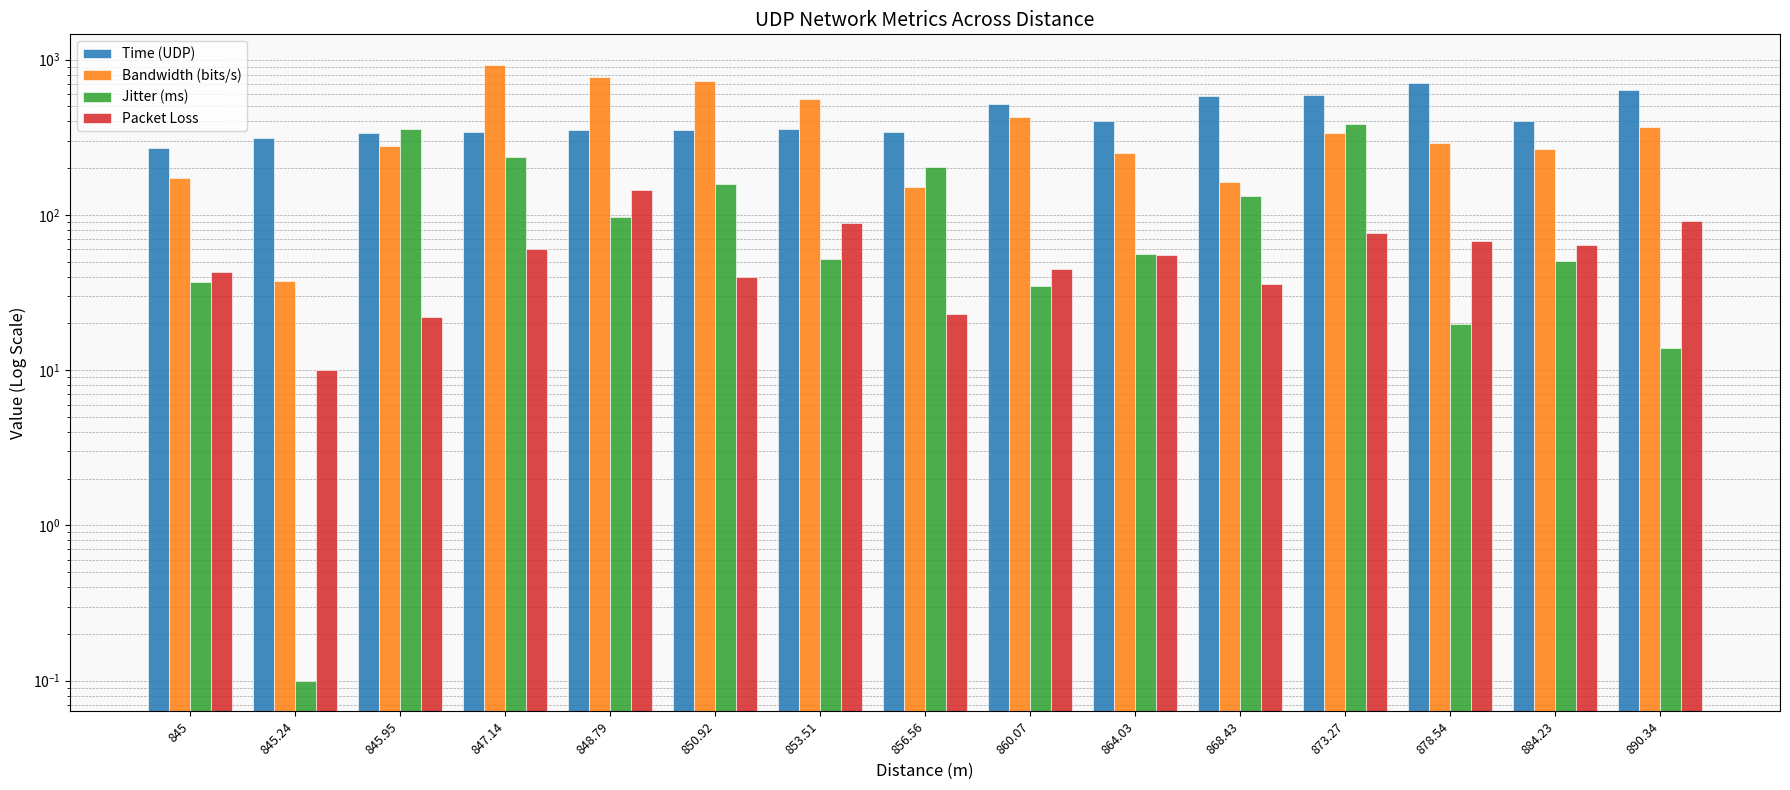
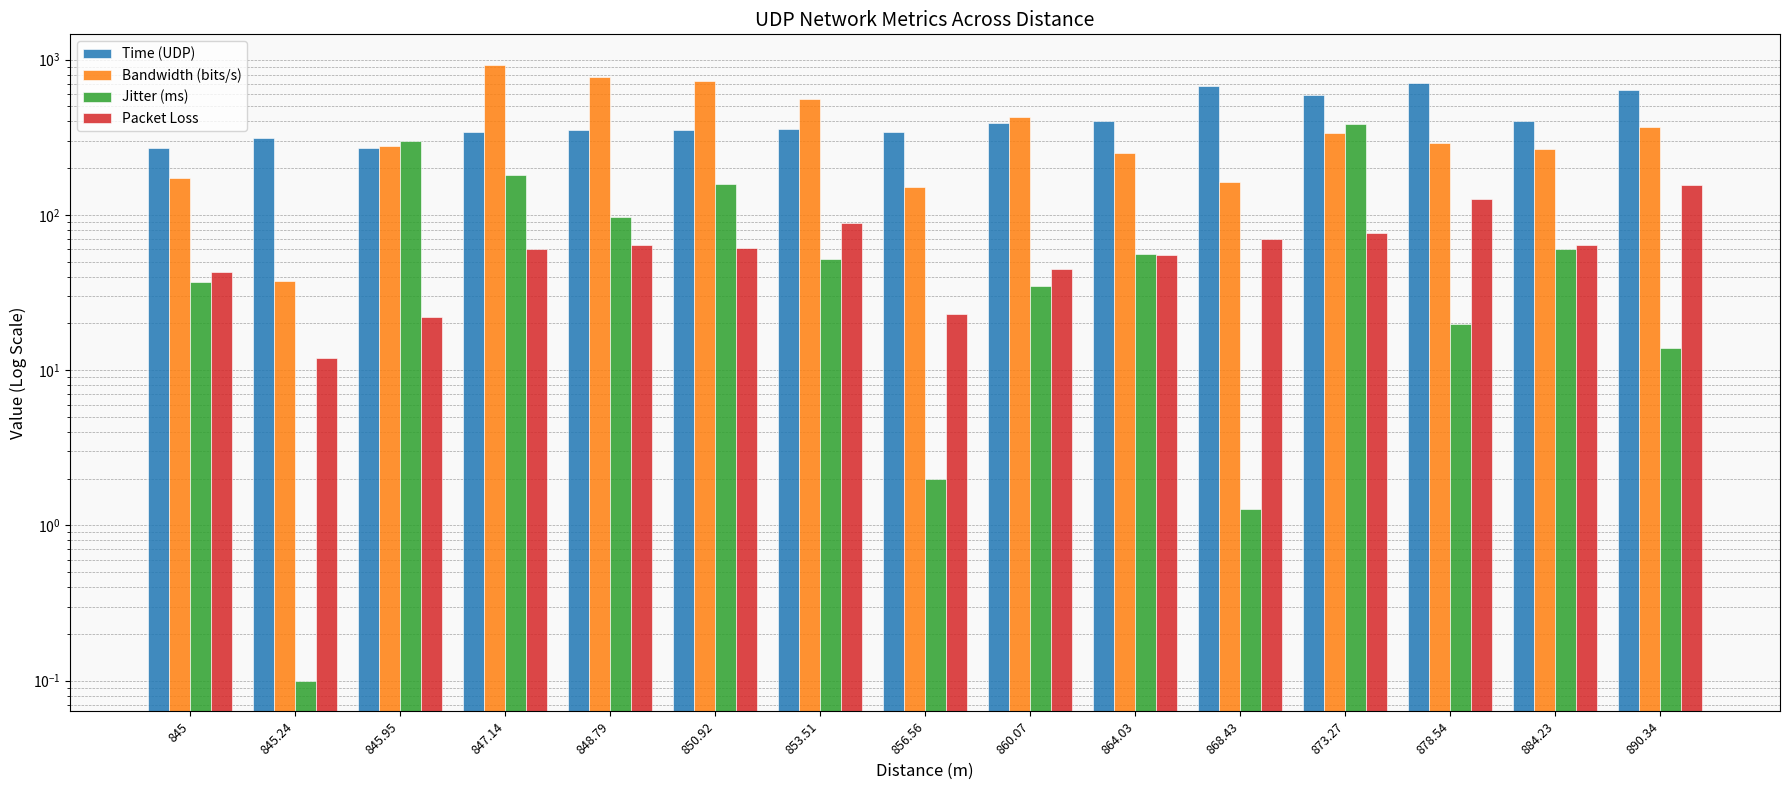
  {
    "Time (UDP)": {
      "845": 270,
      "845.24": 310,
-     "845.95": 340,
+     "845.95": 270,
      "847.14": 340,
      "848.79": 350,
      "850.92": 350,
      "853.51": 360,
      "856.56": 340,
-     "860.07": 520,
+     "860.07": 390,
      "864.03": 400,
-     "868.43": 580,
+     "868.43": 700,
      "873.27": 590,
      "878.54": 700,
      "884.23": 400,
      "890.34": 640
    },
    "Bandwidth (bits/s)": {
      "845": 170,
      "845.24": 37,
      "845.95": 280,
      "847.14": 900,
      "848.79": 800,
      "850.92": 700,
      "853.51": 560,
      "856.56": 150,
      "860.07": 430,
      "864.03": 250,
      "868.43": 160,
      "873.27": 340,
      "878.54": 290,
      "884.23": 270,
      "890.34": 370
    },
    "Jitter (ms)": {
      "845": 37,
      "845.24": 0.1,
-     "845.95": 360,
-     "847.14": 230,
+     "845.95": 300,
+     "847.14": 180,
      "848.79": 100,
      "850.92": 160,
      "853.51": 52,
-     "856.56": 200,
+     "856.56": 2.0,
      "860.07": 35,
      "864.03": 56,
-     "868.43": 130,
+     "868.43": 1.3,
      "873.27": 390,
      "878.54": 20,
-     "884.23": 51,
+     "884.23": 60,
      "890.34": 14
    },
    "Packet Loss": {
      "845": 43,
-     "845.24": 10,
+     "845.24": 12,
      "845.95": 22,
      "847.14": 60,
-     "848.79": 150,
-     "850.92": 40,
+     "848.79": 64,
+     "850.92": 61,
      "853.51": 90,
      "856.56": 23,
      "860.07": 45,
      "864.03": 55,
-     "868.43": 36,
+     "868.43": 70,
      "873.27": 80,
-     "878.54": 70,
+     "878.54": 130,
      "884.23": 64,
-     "890.34": 90
+     "890.34": 160
    }
  }
